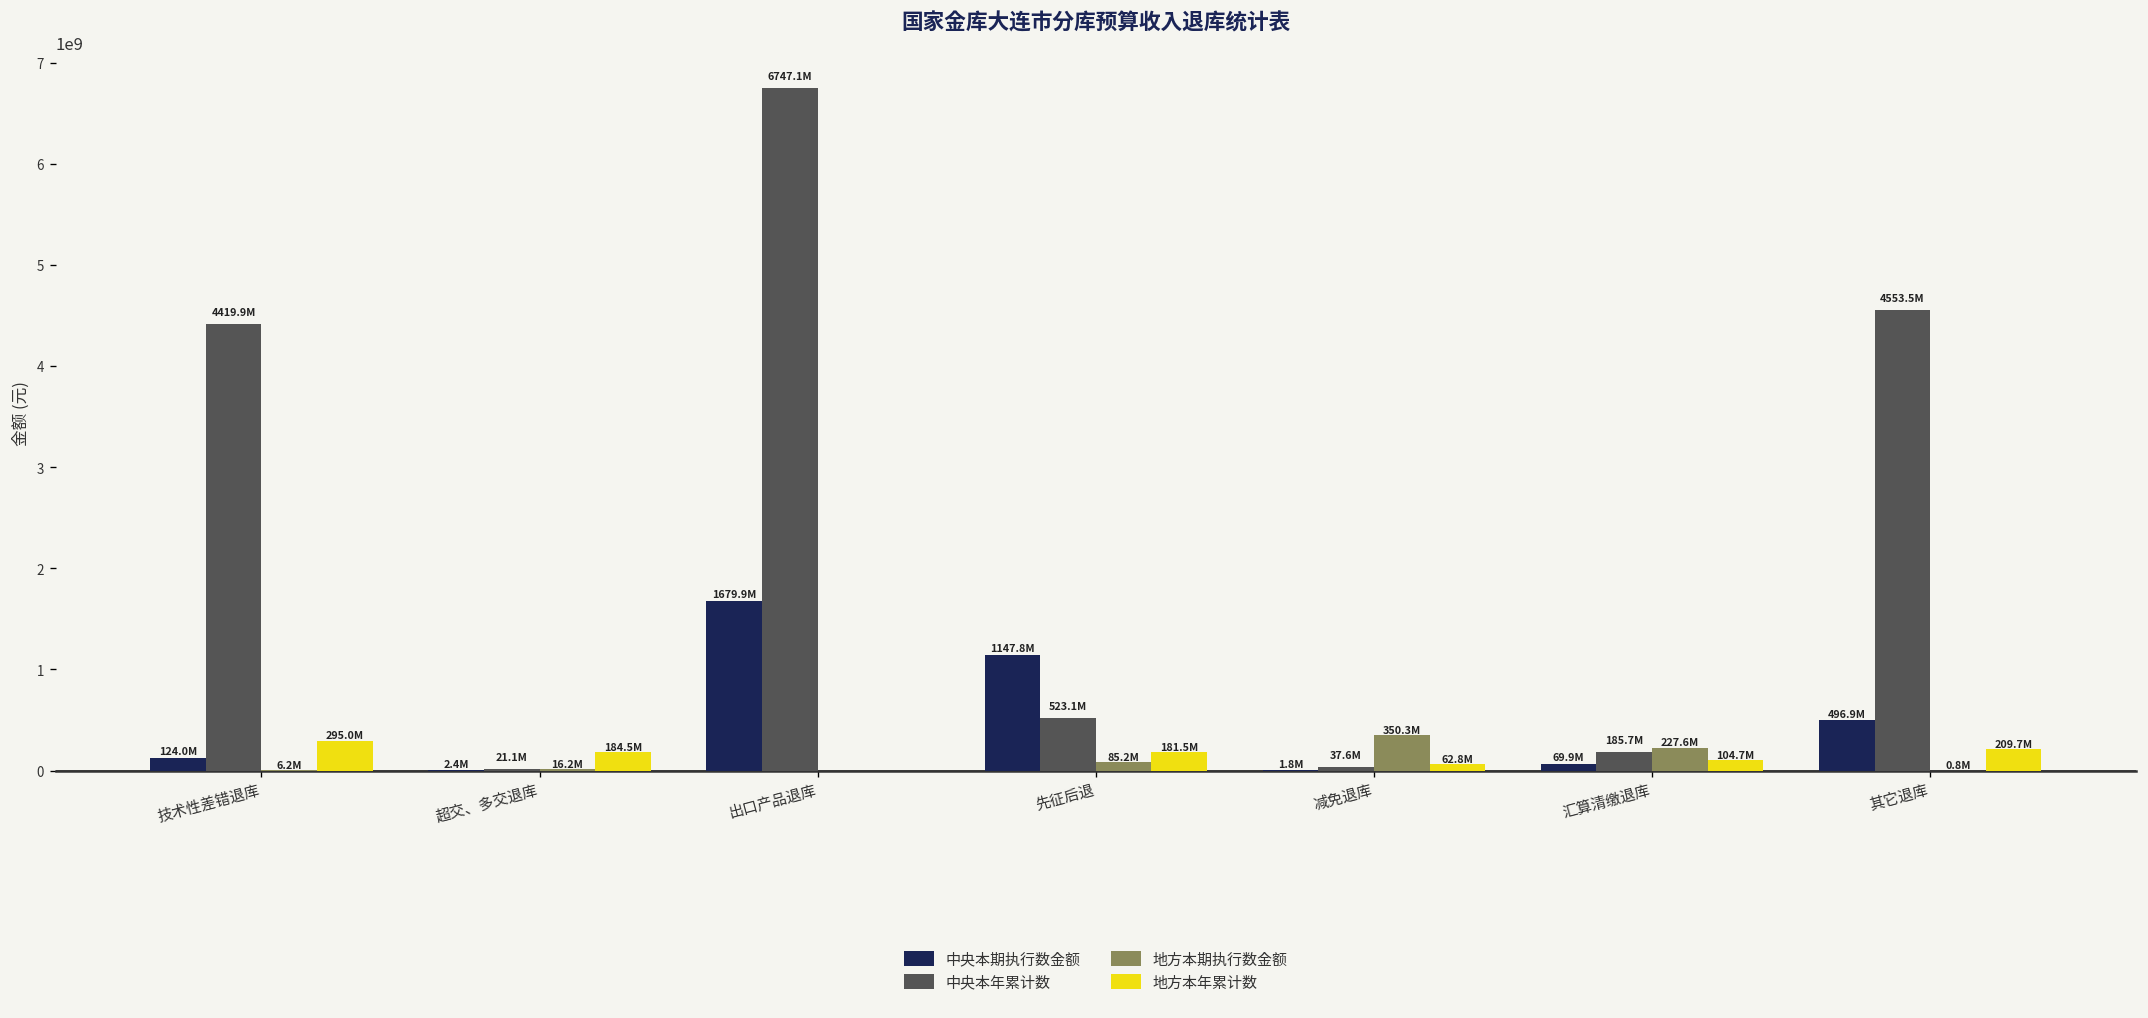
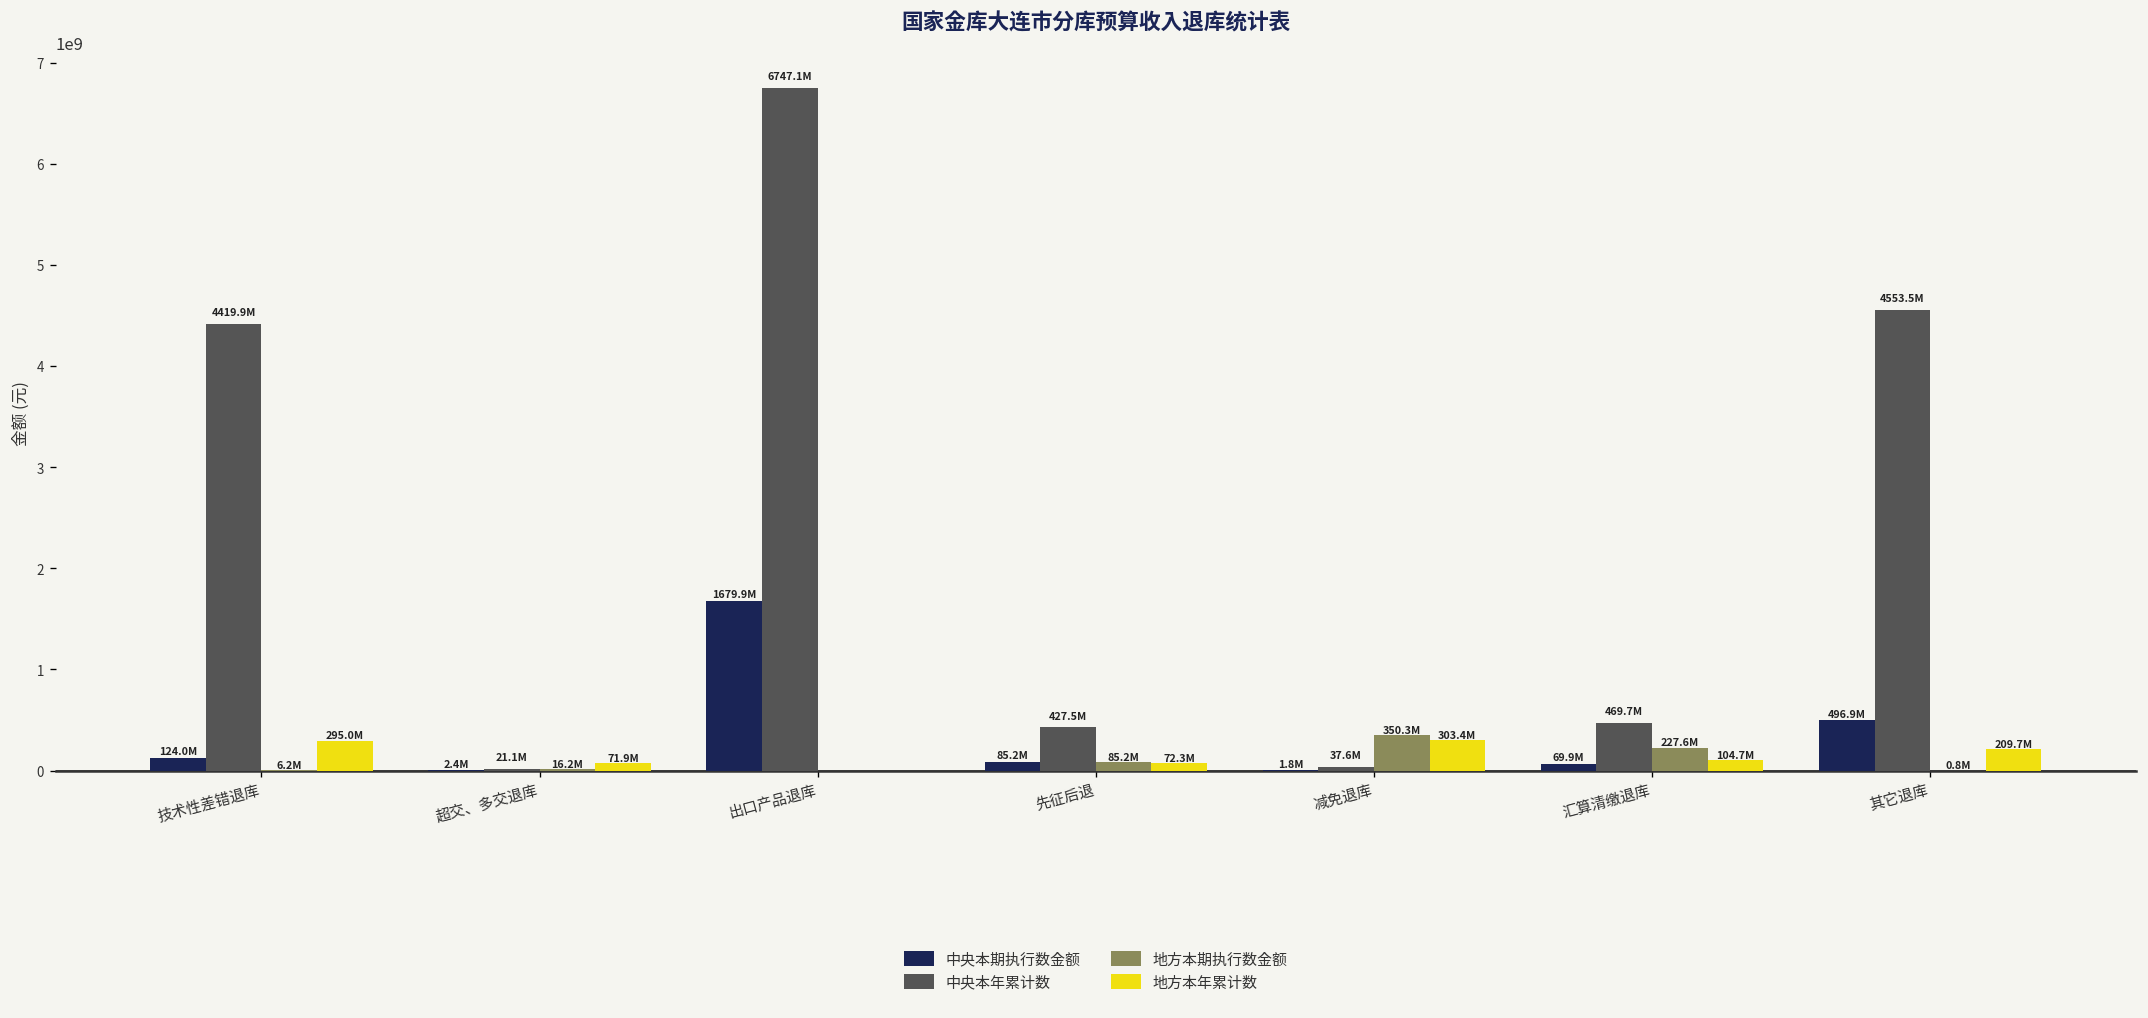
  {
    "中央本期执行数金额": {
      "技术性差错退库": "124.0M",
      "超交、多交退库": "2.4M",
      "出口产品退库": "1679.9M",
-     "先征后退": "1147.8M",
+     "先征后退": "85.2M",
      "减免退库": "1.8M",
      "汇算清缴退库": "69.9M",
      "其它退库": "496.9M"
    },
    "中央本年累计数": {
      "技术性差错退库": "4419.9M",
      "超交、多交退库": "21.1M",
      "出口产品退库": "6747.1M",
-     "先征后退": "523.1M",
+     "先征后退": "427.5M",
      "减免退库": "37.6M",
-     "汇算清缴退库": "185.7M",
+     "汇算清缴退库": "469.7M",
      "其它退库": "4553.5M"
    },
    "地方本期执行数金额": {
      "技术性差错退库": "6.2M",
      "超交、多交退库": "16.2M",
      "先征后退": "85.2M",
      "减免退库": "350.3M",
      "汇算清缴退库": "227.6M",
      "其它退库": "0.8M"
    },
    "地方本年累计数": {
      "技术性差错退库": "295.0M",
-     "超交、多交退库": "184.5M",
-     "先征后退": "181.5M",
-     "减免退库": "62.8M",
+     "超交、多交退库": "71.9M",
+     "先征后退": "72.3M",
+     "减免退库": "303.4M",
      "汇算清缴退库": "104.7M",
      "其它退库": "209.7M"
    }
  }
